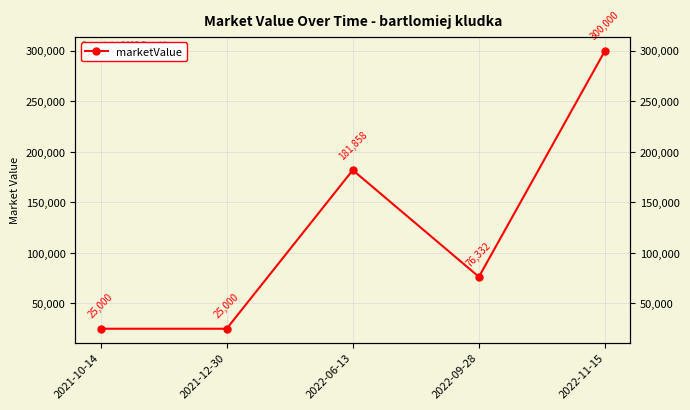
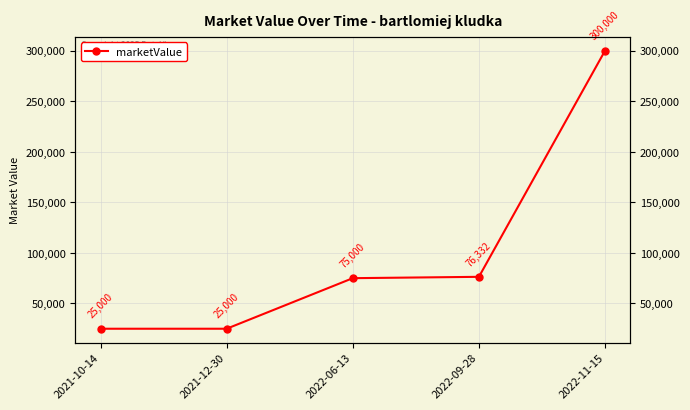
  {
    "2021-10-14": "25,000",
    "2021-12-30": "25,000",
-   "2022-06-13": "181,858",
+   "2022-06-13": "75,000",
    "2022-09-28": "76,332",
    "2022-11-15": "300,000"
  }
